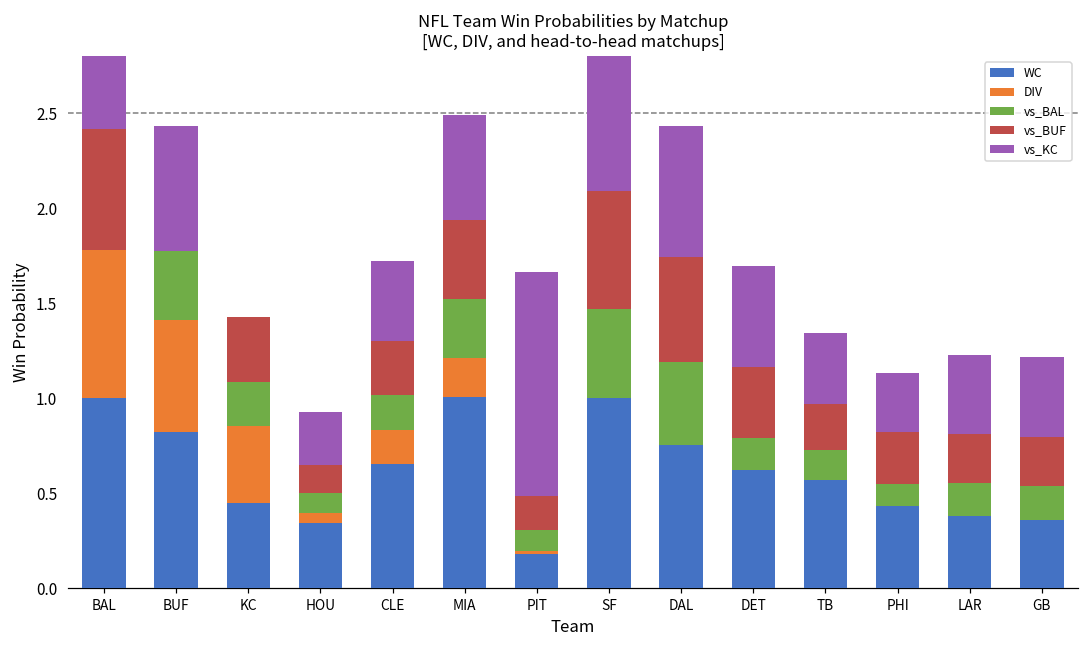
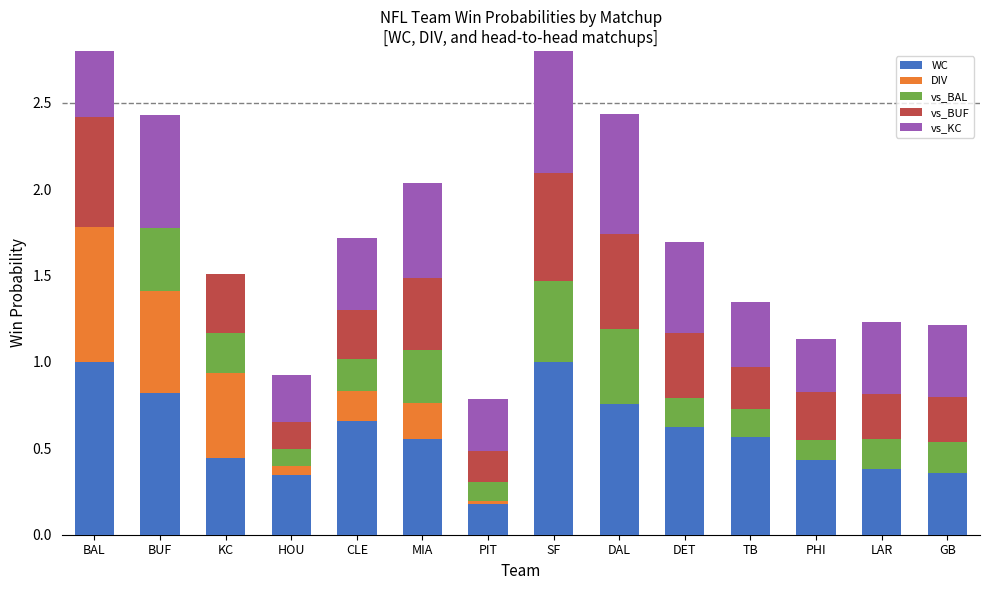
  {
    "WC": {
      "BAL": 1.00,
      "BUF": 0.82,
      "KC": 0.45,
      "HOU": 0.34,
      "CLE": 0.66,
-     "MIA": 1.01,
+     "MIA": 0.55,
      "PIT": 0.18,
      "SF": 1.00,
      "DAL": 0.76,
      "DET": 0.62,
      "TB": 0.57,
      "PHI": 0.43,
      "LAR": 0.38,
      "GB": 0.36
    },
    "DIV": {
      "BAL": 0.78,
      "BUF": 0.59,
-     "KC": 0.41,
+     "KC": 0.49,
      "HOU": 0.05,
      "CLE": 0.18,
      "MIA": 0.21,
      "PIT": 0.02,
      "SF": 0.00,
      "DAL": 0.00,
      "DET": 0.00,
      "TB": 0.00,
      "PHI": 0.00,
      "LAR": 0.00,
      "GB": 0.00
    },
    "vs_BAL": {
      "BAL": 0.00,
      "BUF": 0.36,
      "KC": 0.23,
      "HOU": 0.10,
      "CLE": 0.19,
      "MIA": 0.31,
      "PIT": 0.11,
      "SF": 0.47,
      "DAL": 0.43,
      "DET": 0.17,
      "TB": 0.16,
      "PHI": 0.12,
      "LAR": 0.18,
      "GB": 0.18
    },
    "vs_BUF": {
      "BAL": 0.64,
      "BUF": 0.00,
      "KC": 0.34,
      "HOU": 0.15,
      "CLE": 0.28,
      "MIA": 0.41,
      "PIT": 0.18,
      "SF": 0.62,
      "DAL": 0.55,
      "DET": 0.38,
      "TB": 0.24,
      "PHI": 0.28,
      "LAR": 0.26,
      "GB": 0.26
    },
    "vs_KC": {
      "BUF": 0.66,
      "KC": 0.00,
      "HOU": 0.27,
      "CLE": 0.42,
      "MIA": 0.55,
-     "PIT": 1.18,
+     "PIT": 0.30,
      "DAL": 0.69,
      "DET": 0.53,
      "TB": 0.38,
      "PHI": 0.31,
      "LAR": 0.42,
      "GB": 0.42
    }
  }
